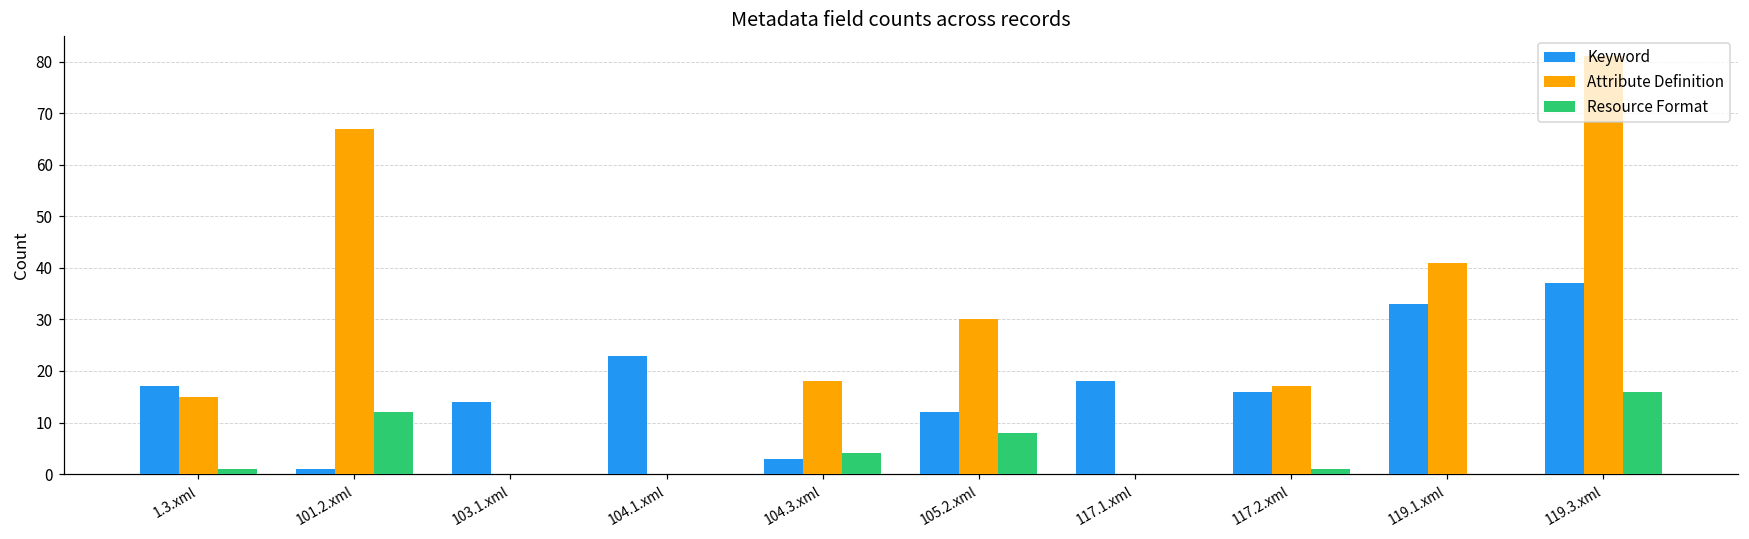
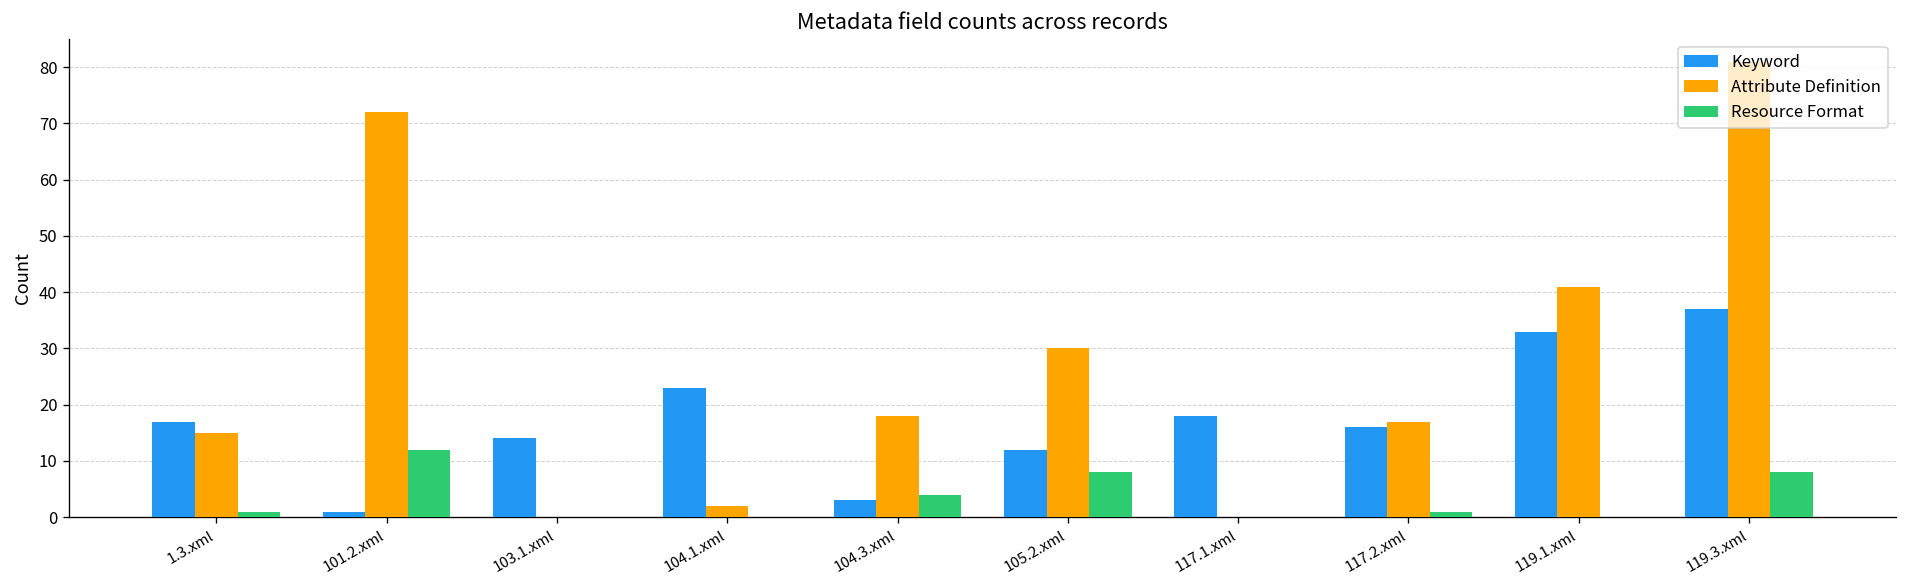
  {
    "Keyword": {
      "1.3.xml": 17,
      "101.2.xml": 1,
      "103.1.xml": 14,
      "104.1.xml": 23,
      "104.3.xml": 3,
      "105.2.xml": 12,
      "117.1.xml": 18,
      "117.2.xml": 16,
      "119.1.xml": 33,
      "119.3.xml": 37
    },
    "Attribute Definition": {
      "1.3.xml": 15,
-     "101.2.xml": 67,
+     "101.2.xml": 72,
      "103.1.xml": 0,
-     "104.1.xml": 0,
+     "104.1.xml": 2,
      "104.3.xml": 18,
      "105.2.xml": 30,
      "117.1.xml": 0,
      "117.2.xml": 17,
      "119.1.xml": 41
    },
    "Resource Format": {
      "1.3.xml": 1,
      "101.2.xml": 12,
      "103.1.xml": 0,
      "104.1.xml": 0,
      "104.3.xml": 4,
      "105.2.xml": 8,
      "117.1.xml": 0,
      "117.2.xml": 1,
      "119.1.xml": 0,
-     "119.3.xml": 16
+     "119.3.xml": 8
    }
  }
